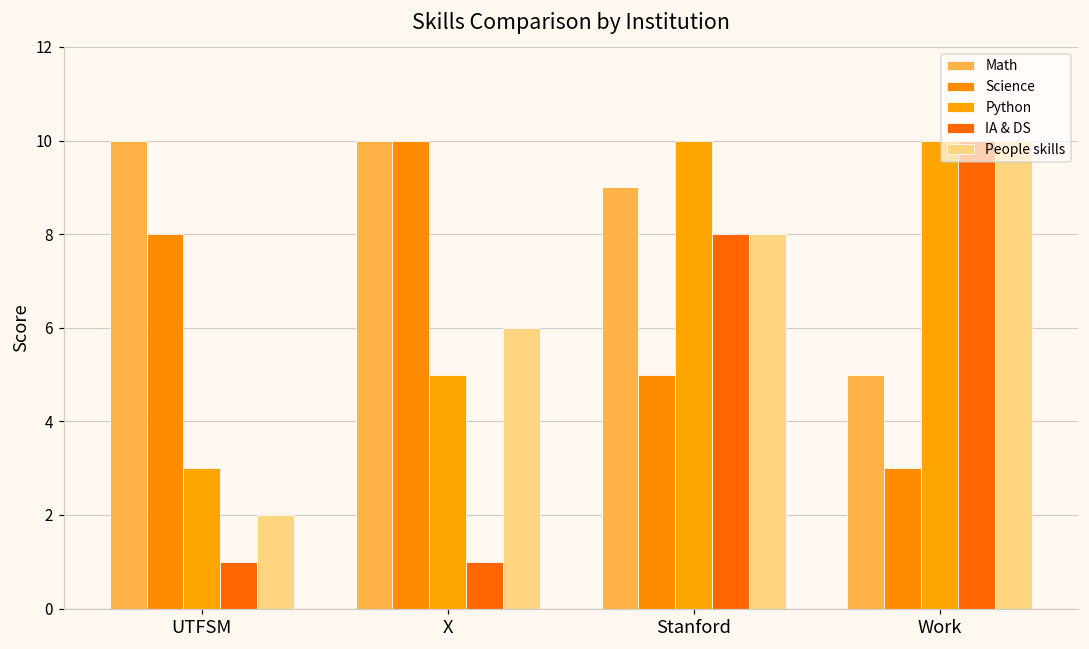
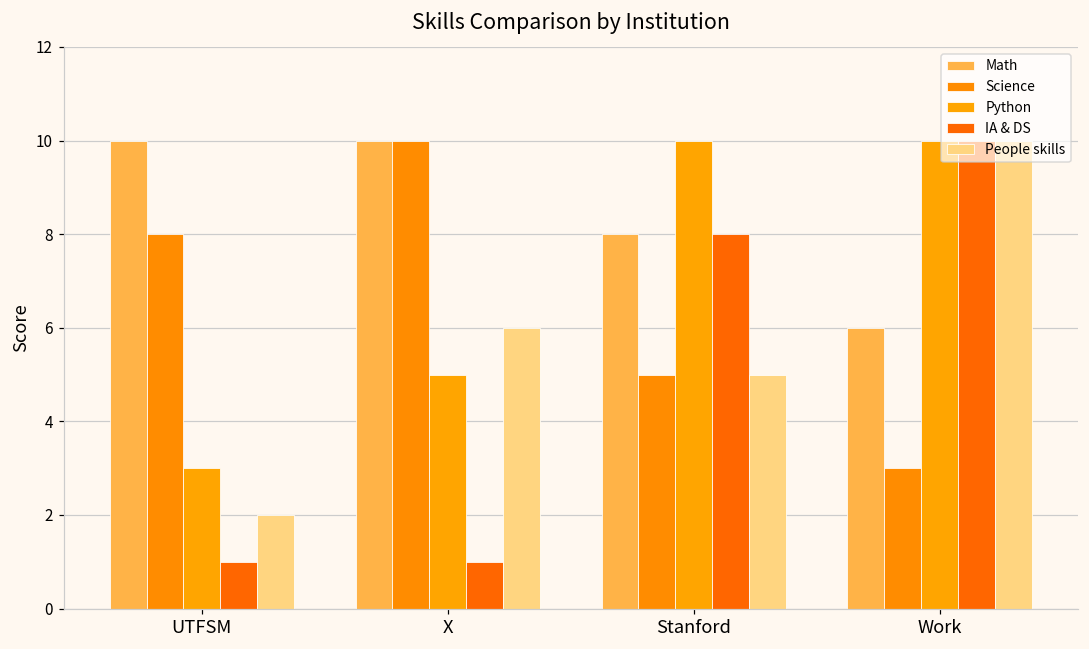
  {
    "Math": {
      "UTFSM": 10,
      "X": 10,
-     "Stanford": 9,
-     "Work": 5
+     "Stanford": 8,
+     "Work": 6
    },
    "People skills": {
      "UTFSM": 2,
      "X": 6,
-     "Stanford": 8
+     "Stanford": 5
    }
  }
